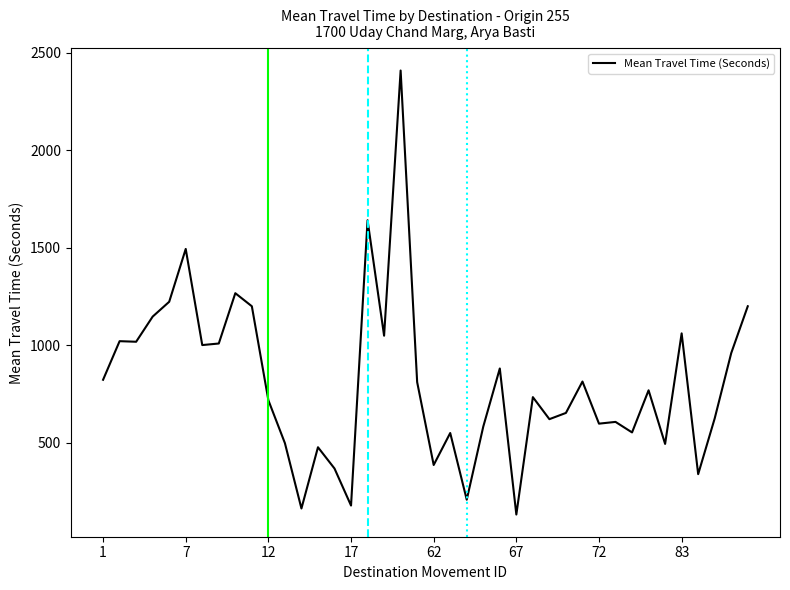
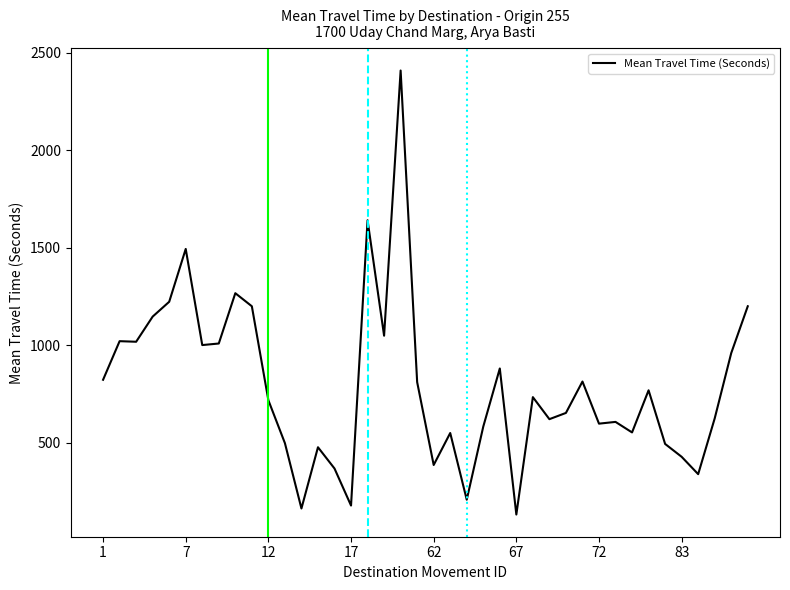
  {
    "62": 390,
    "67": 130,
    "72": 600,
-   "83": 1060
+   "83": 430
  }
